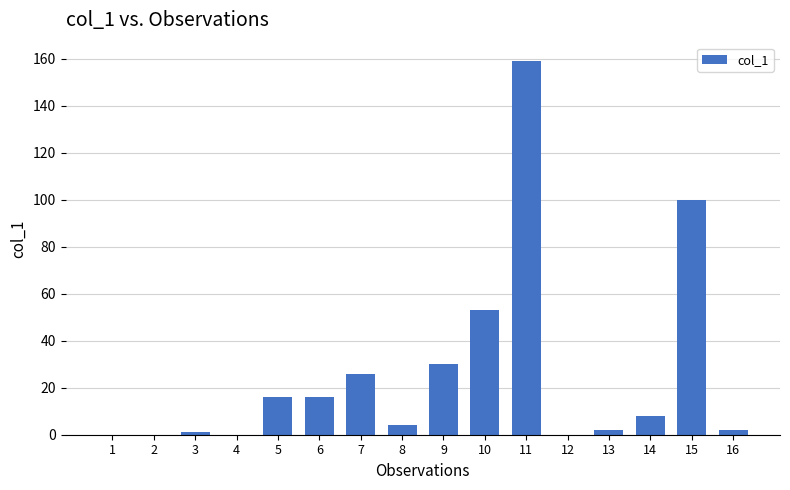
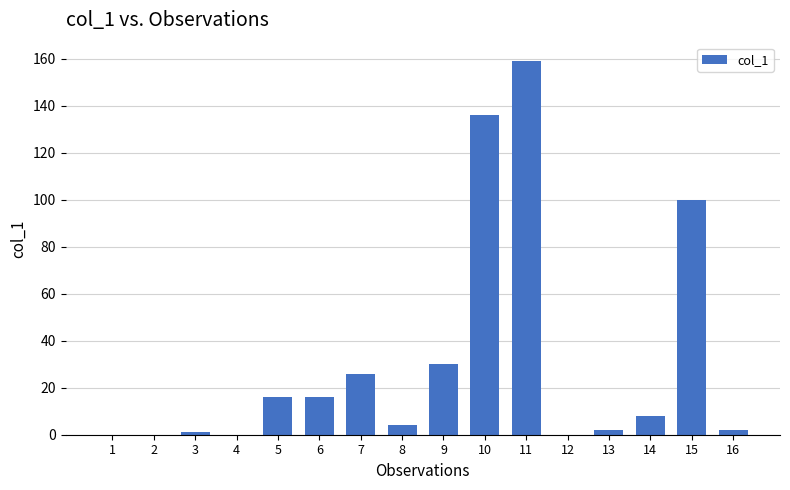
  {
    "1": 0,
    "2": 0,
    "4": 0,
    "5": 16,
    "6": 16,
    "7": 26,
    "8": 4,
    "9": 30,
-   "10": 53,
+   "10": 136,
    "11": 159,
    "12": 0,
    "13": 2,
    "14": 8,
    "15": 100,
    "16": 2
  }
